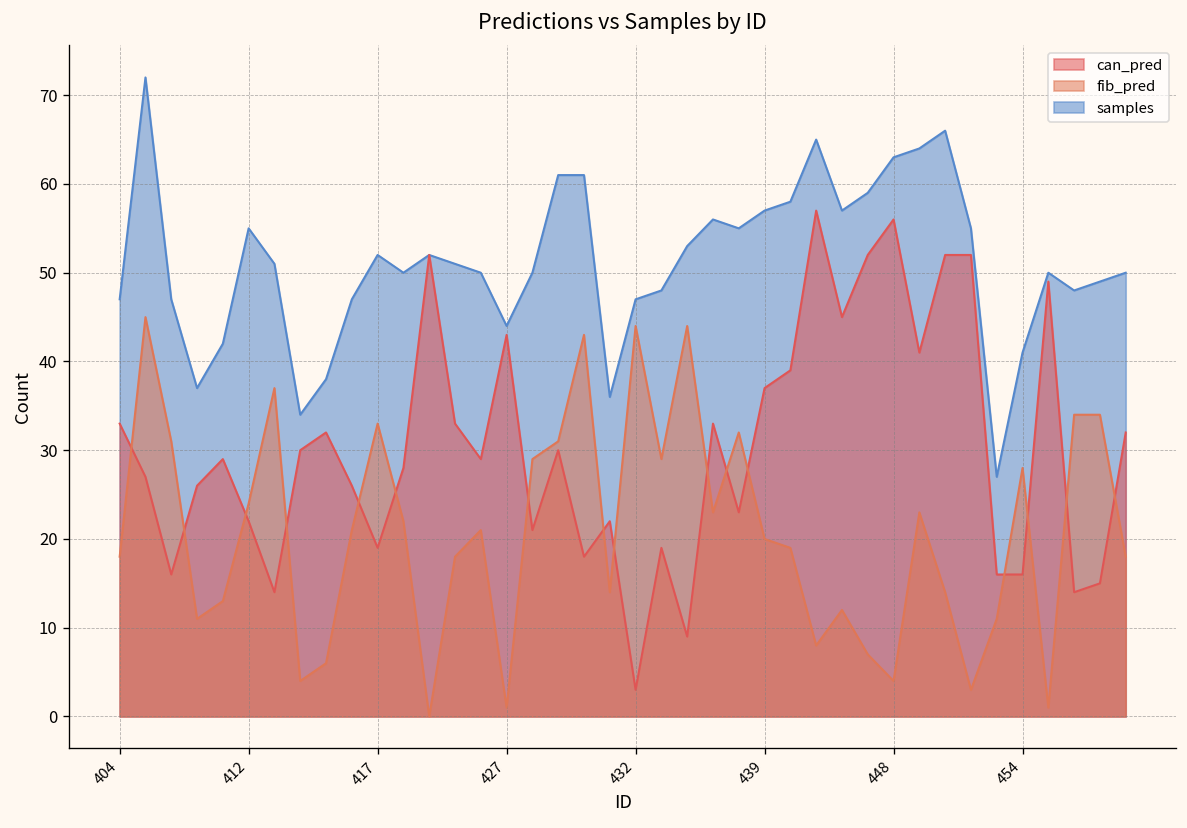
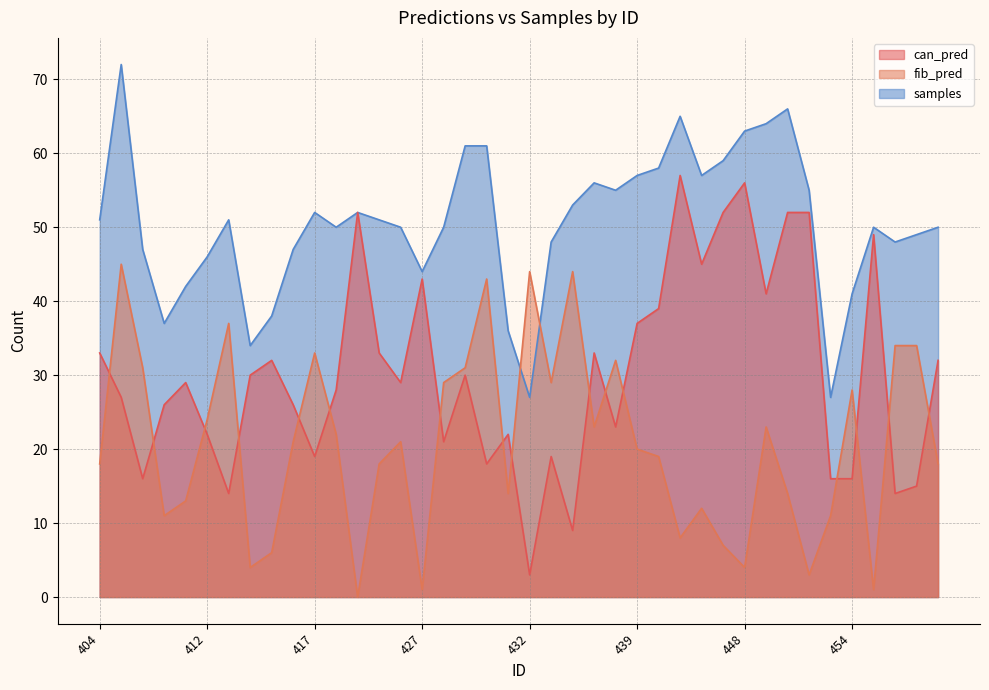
  {
    "samples": {
-     "404": 47,
-     "412": 55,
+     "404": 51,
+     "412": 46,
      "417": 52,
      "427": 44,
-     "432": 47,
+     "432": 27,
      "439": 57,
      "448": 63,
      "454": 41
    }
  }
